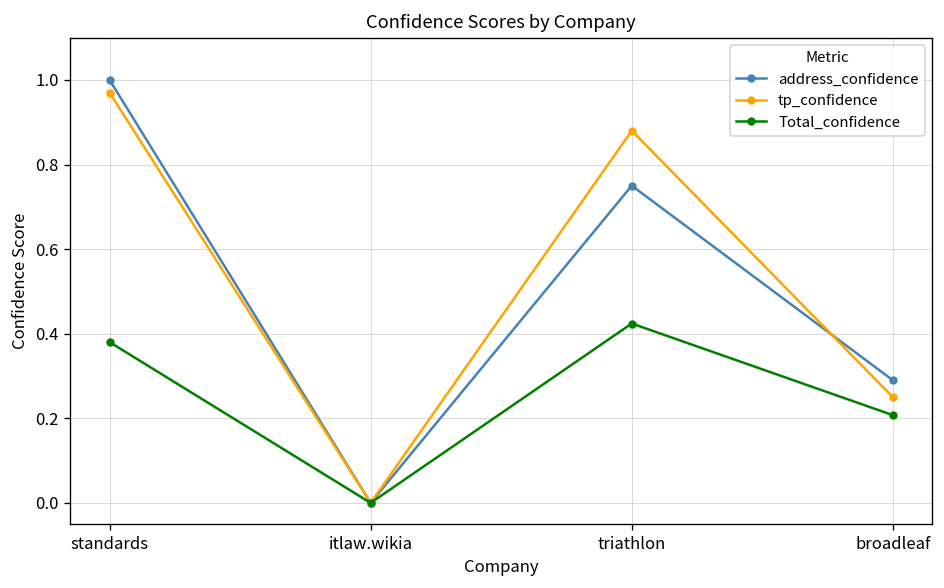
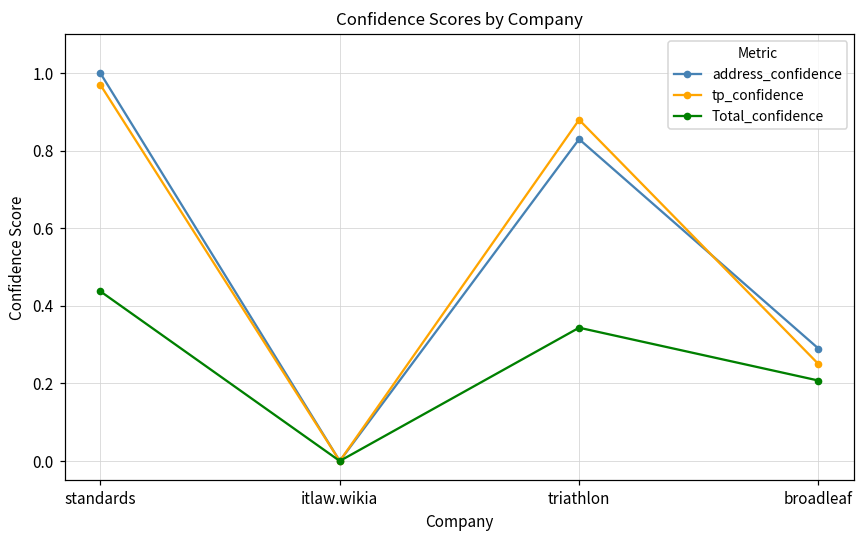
  {
    "address_confidence": {
      "standards": 1.00,
-     "triathlon": 0.75,
+     "triathlon": 0.83,
      "broadleaf": 0.29
    },
    "tp_confidence": {
      "standards": 0.97,
      "triathlon": 0.88,
      "broadleaf": 0.25
    },
    "Total_confidence": {
-     "standards": 0.38,
-     "triathlon": 0.42,
+     "standards": 0.44,
+     "triathlon": 0.34,
      "broadleaf": 0.21
    }
  }
